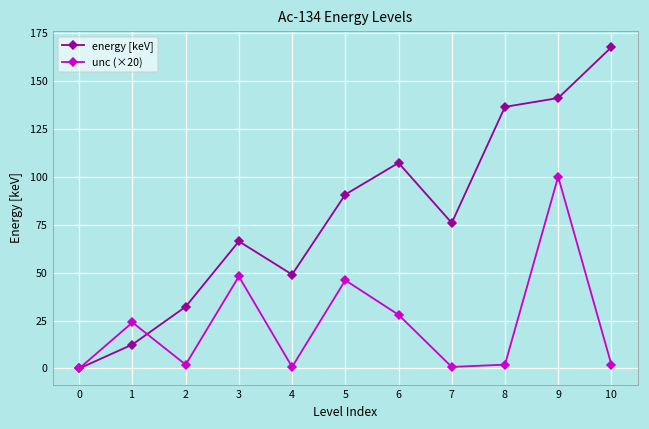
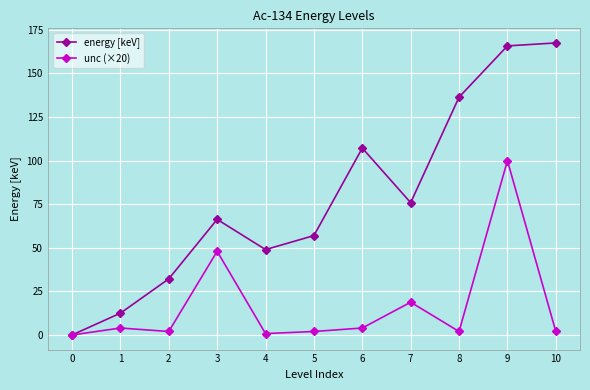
  {
    "energy [keV]": {
      "1": 13,
      "2": 32,
      "3": 66,
      "4": 49,
-     "5": 91,
+     "5": 57,
      "6": 107,
      "7": 76,
      "8": 136,
-     "9": 141,
+     "9": 166,
      "10": 168
    },
    "unc (×20)": {
-     "1": 24,
+     "1": 4,
      "2": 2,
      "3": 48,
      "4": 1,
-     "5": 46,
-     "6": 28,
-     "7": 1,
+     "5": 2,
+     "6": 4,
+     "7": 19,
      "8": 2,
      "9": 100,
      "10": 2
    }
  }
